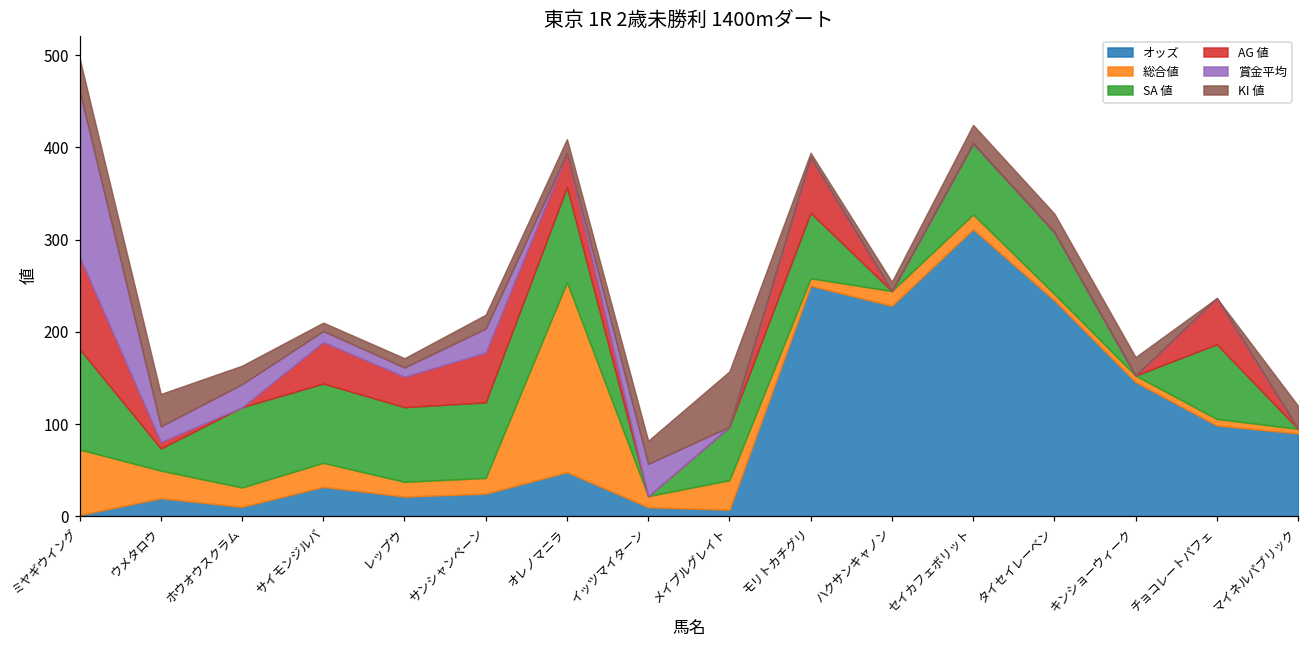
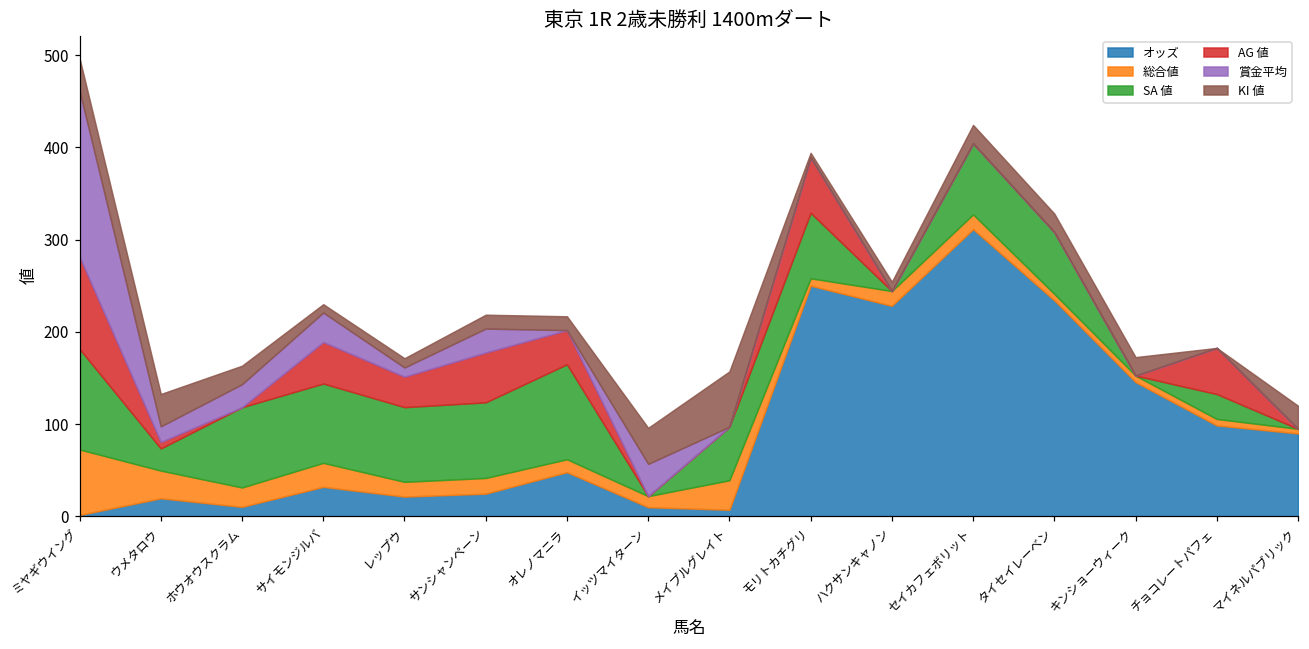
  {
    "オッズ": {
      "ウメタロウ": 20,
      "ホウオウスクラム": 10,
      "サイモンジルバ": 30,
      "レップウ": 20,
      "サンシャンペーン": 20,
      "オレノマニラ": 50,
      "イッツマイターン": 10,
      "メイプルグレイト": 10,
      "モリトカチグリ": 250,
      "ハクサンキャノン": 230,
      "セイカフェボリット": 310,
      "タイセイレーベン": 230,
      "キンショーウィーク": 150,
      "チョコレートパフェ": 100,
      "マイネルパブリック": 90
    },
    "総合値": {
      "ミヤギウイング": 70,
      "ウメタロウ": 30,
      "ホウオウスクラム": 20,
      "サイモンジルバ": 30,
      "レップウ": 20,
      "サンシャンペーン": 20,
-     "オレノマニラ": 210,
+     "オレノマニラ": 10,
      "メイプルグレイト": 30,
      "モリトカチグリ": 10,
      "セイカフェボリット": 20,
      "タイセイレーベン": 10,
      "チョコレートパフェ": 10
    },
    "SA 値": {
      "ミヤギウイング": 110,
      "ウメタロウ": 20,
      "サイモンジルバ": 90,
      "レップウ": 80,
      "サンシャンペーン": 80,
      "オレノマニラ": 100,
      "モリトカチグリ": 70,
-     "チョコレートパフェ": 80
+     "チョコレートパフェ": 30
    },
    "AG 値": {
      "ミヤギウイング": 100,
      "ウメタロウ": 10,
      "サイモンジルバ": 50,
      "レップウ": 30,
      "サンシャンペーン": 50
    },
    "賞金平均": {
      "ミヤギウイング": 180,
      "ウメタロウ": 20,
      "ホウオウスクラム": 30,
-     "サイモンジルバ": 10,
+     "サイモンジルバ": 30,
      "レップウ": 10,
      "サンシャンペーン": 30,
      "イッツマイターン": 40
    },
    "KI 値": {
      "ミヤギウイング": 40,
      "ウメタロウ": 40,
      "ホウオウスクラム": 20,
      "サイモンジルバ": 10,
      "レップウ": 10,
      "サンシャンペーン": 20,
      "オレノマニラ": 20,
-     "イッツマイターン": 30,
+     "イッツマイターン": 40,
      "メイプルグレイト": 60,
      "モリトカチグリ": 10,
      "ハクサンキャノン": 10,
      "セイカフェボリット": 20,
      "タイセイレーベン": 20,
      "キンショーウィーク": 20,
      "マイネルパブリック": 30
    }
  }
